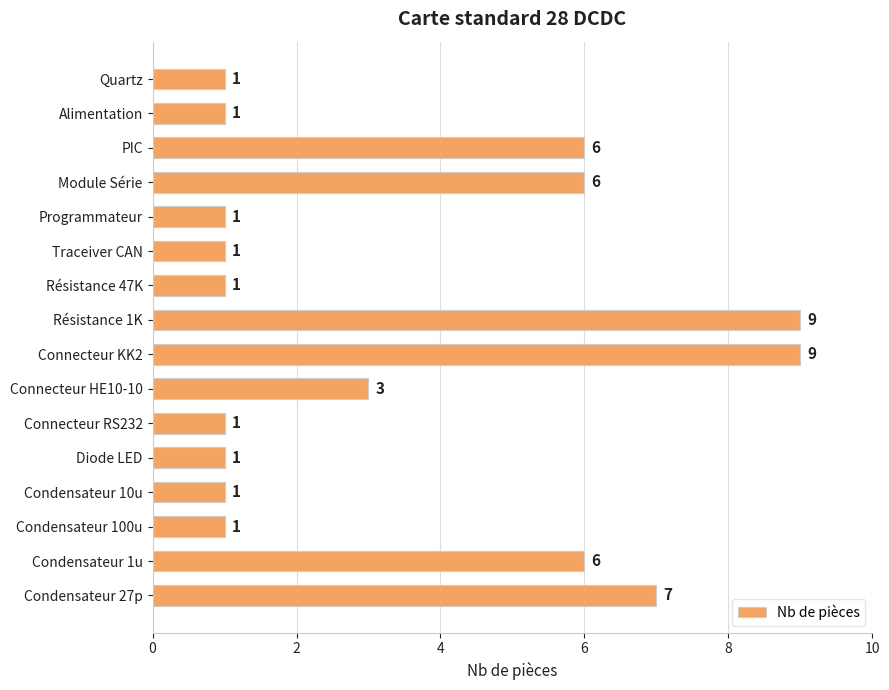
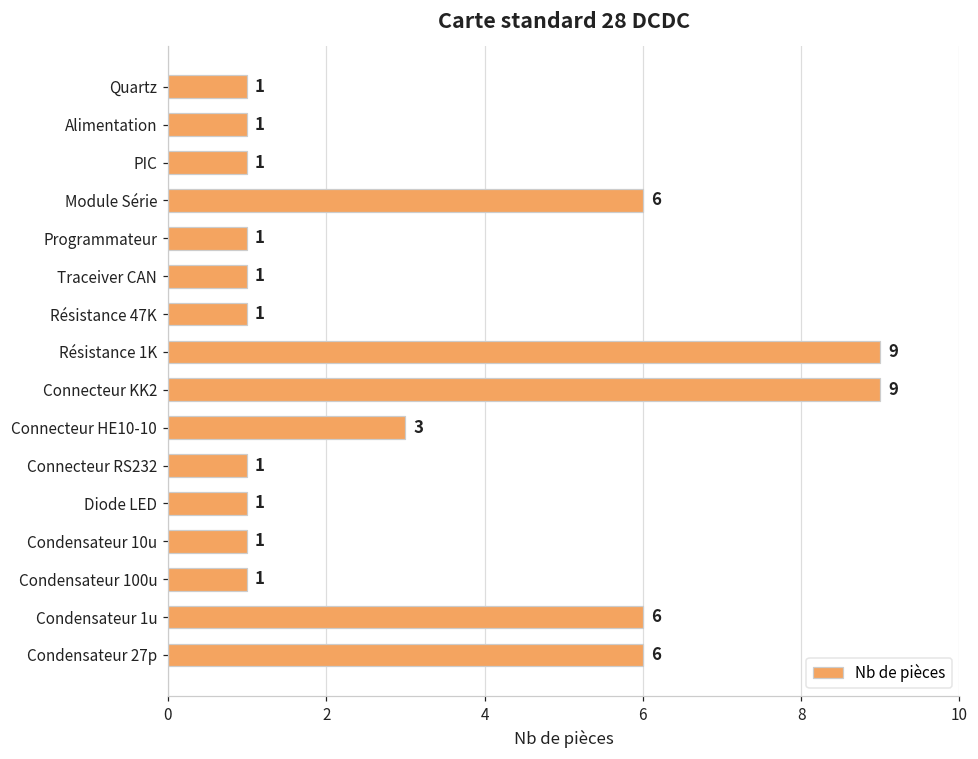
  {
    "Quartz": 1,
    "Alimentation": 1,
-   "PIC": 6,
+   "PIC": 1,
    "Module Série": 6,
    "Programmateur": 1,
    "Traceiver CAN": 1,
    "Résistance 47K": 1,
    "Résistance 1K": 9,
    "Connecteur KK2": 9,
    "Connecteur HE10-10": 3,
    "Connecteur RS232": 1,
    "Diode LED": 1,
    "Condensateur 10u": 1,
    "Condensateur 100u": 1,
    "Condensateur 1u": 6,
-   "Condensateur 27p": 7
+   "Condensateur 27p": 6
  }
